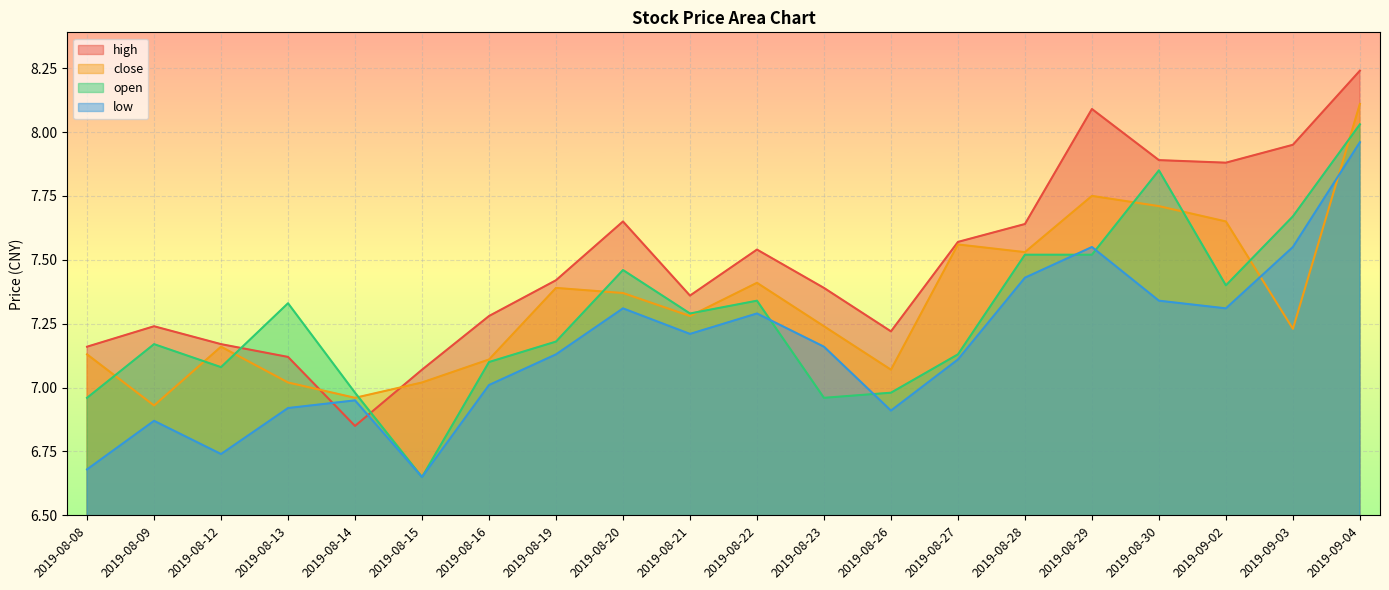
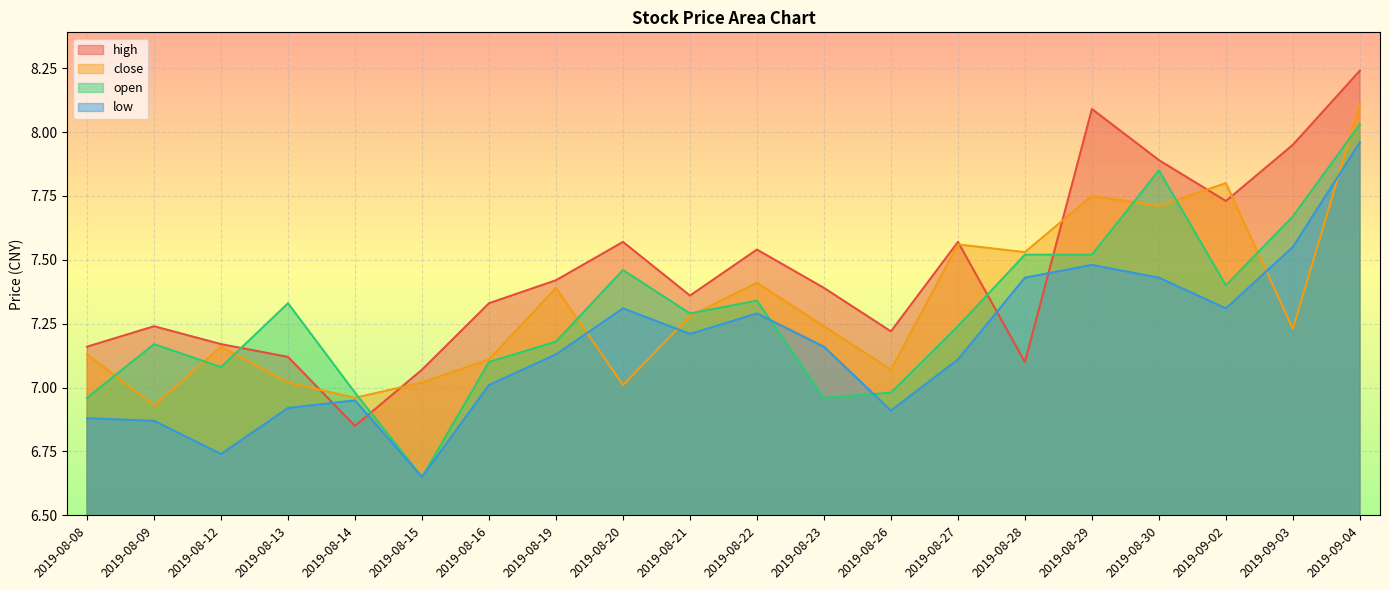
  {
    "high": {
      "2019-08-08": 7.16,
      "2019-08-09": 7.24,
      "2019-08-12": 7.17,
      "2019-08-13": 7.12,
      "2019-08-14": 6.85,
      "2019-08-15": 7.07,
-     "2019-08-16": 7.28,
+     "2019-08-16": 7.33,
      "2019-08-19": 7.42,
-     "2019-08-20": 7.65,
+     "2019-08-20": 7.57,
      "2019-08-21": 7.36,
      "2019-08-22": 7.54,
      "2019-08-23": 7.39,
      "2019-08-26": 7.22,
      "2019-08-27": 7.57,
-     "2019-08-28": 7.64,
+     "2019-08-28": 7.10,
      "2019-08-29": 8.09,
      "2019-08-30": 7.89,
-     "2019-09-02": 7.88,
+     "2019-09-02": 7.73,
      "2019-09-03": 7.95,
      "2019-09-04": 8.24
    },
    "close": {
      "2019-08-08": 7.13,
      "2019-08-09": 6.93,
      "2019-08-12": 7.16,
      "2019-08-13": 7.02,
      "2019-08-14": 6.96,
      "2019-08-15": 7.02,
      "2019-08-19": 7.39,
-     "2019-08-20": 7.37,
+     "2019-08-20": 7.01,
      "2019-08-22": 7.41,
      "2019-08-23": 7.24,
      "2019-08-26": 7.07,
      "2019-08-27": 7.56,
      "2019-08-28": 7.53,
      "2019-08-29": 7.75,
      "2019-08-30": 7.71,
-     "2019-09-02": 7.65,
+     "2019-09-02": 7.80,
      "2019-09-03": 7.23,
      "2019-09-04": 8.11
    },
    "open": {
      "2019-08-08": 6.96,
      "2019-08-09": 7.17,
      "2019-08-12": 7.08,
      "2019-08-13": 7.33,
      "2019-08-14": 6.98,
      "2019-08-19": 7.18,
      "2019-08-20": 7.46,
      "2019-08-22": 7.34,
      "2019-08-23": 6.96,
      "2019-08-26": 6.98,
-     "2019-08-27": 7.13,
+     "2019-08-27": 7.24,
      "2019-08-28": 7.52,
      "2019-08-29": 7.52,
      "2019-08-30": 7.85,
      "2019-09-02": 7.40,
      "2019-09-03": 7.67,
      "2019-09-04": 8.03
    },
    "low": {
-     "2019-08-08": 6.68,
+     "2019-08-08": 6.88,
      "2019-08-09": 6.87,
      "2019-08-12": 6.74,
      "2019-08-13": 6.92,
      "2019-08-14": 6.95,
      "2019-08-16": 7.01,
      "2019-08-19": 7.13,
      "2019-08-20": 7.31,
      "2019-08-21": 7.21,
      "2019-08-22": 7.29,
      "2019-08-23": 7.16,
      "2019-08-26": 6.91,
      "2019-08-27": 7.11,
      "2019-08-28": 7.43,
-     "2019-08-29": 7.55,
-     "2019-08-30": 7.34,
+     "2019-08-29": 7.48,
+     "2019-08-30": 7.43,
      "2019-09-02": 7.31,
      "2019-09-03": 7.55,
      "2019-09-04": 7.96
    }
  }
